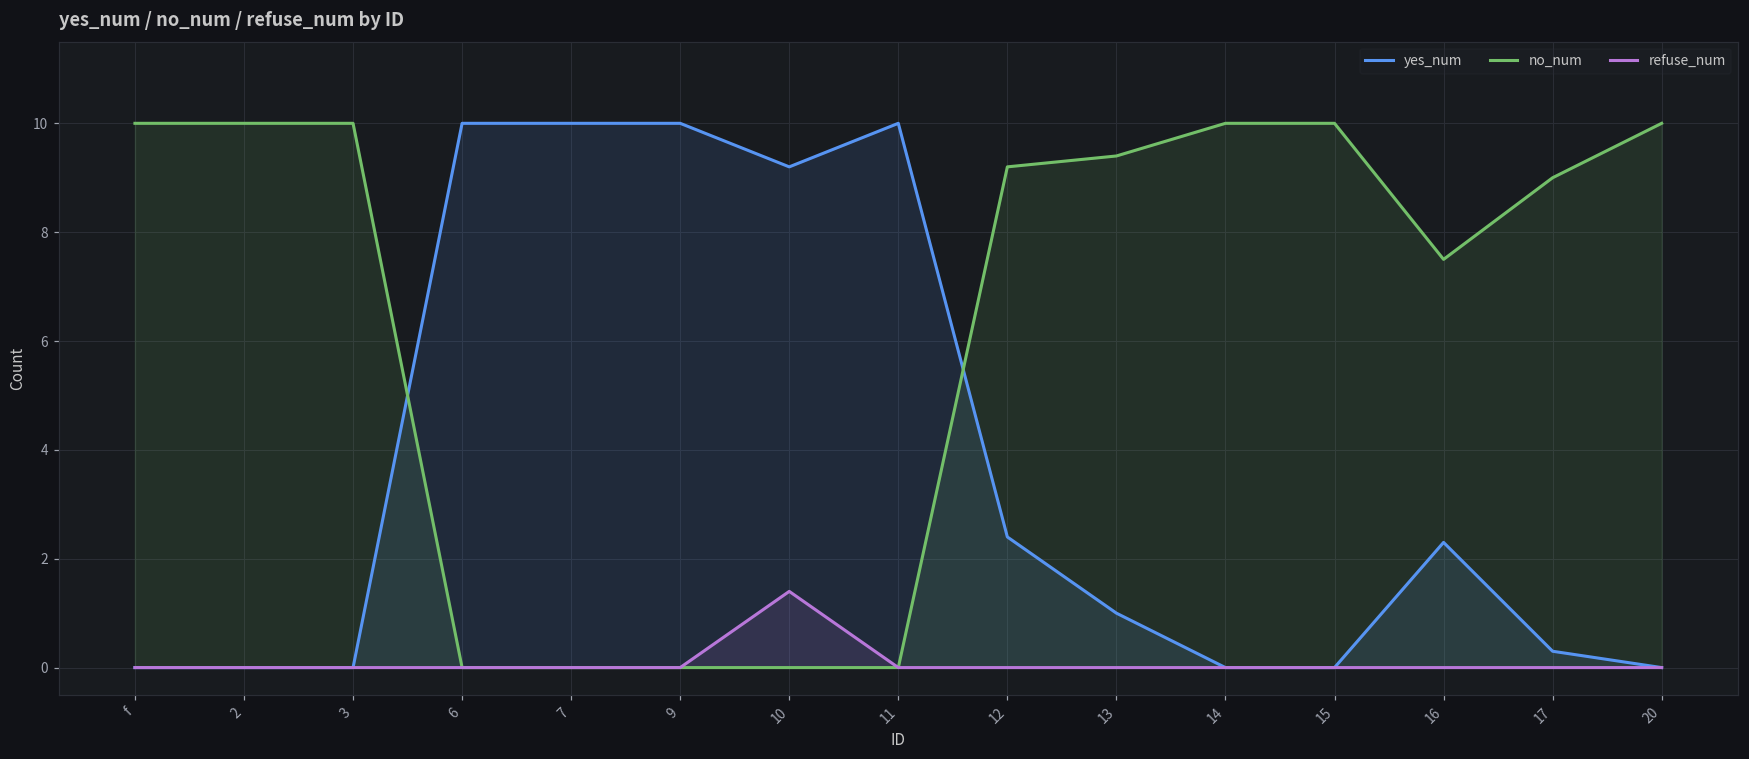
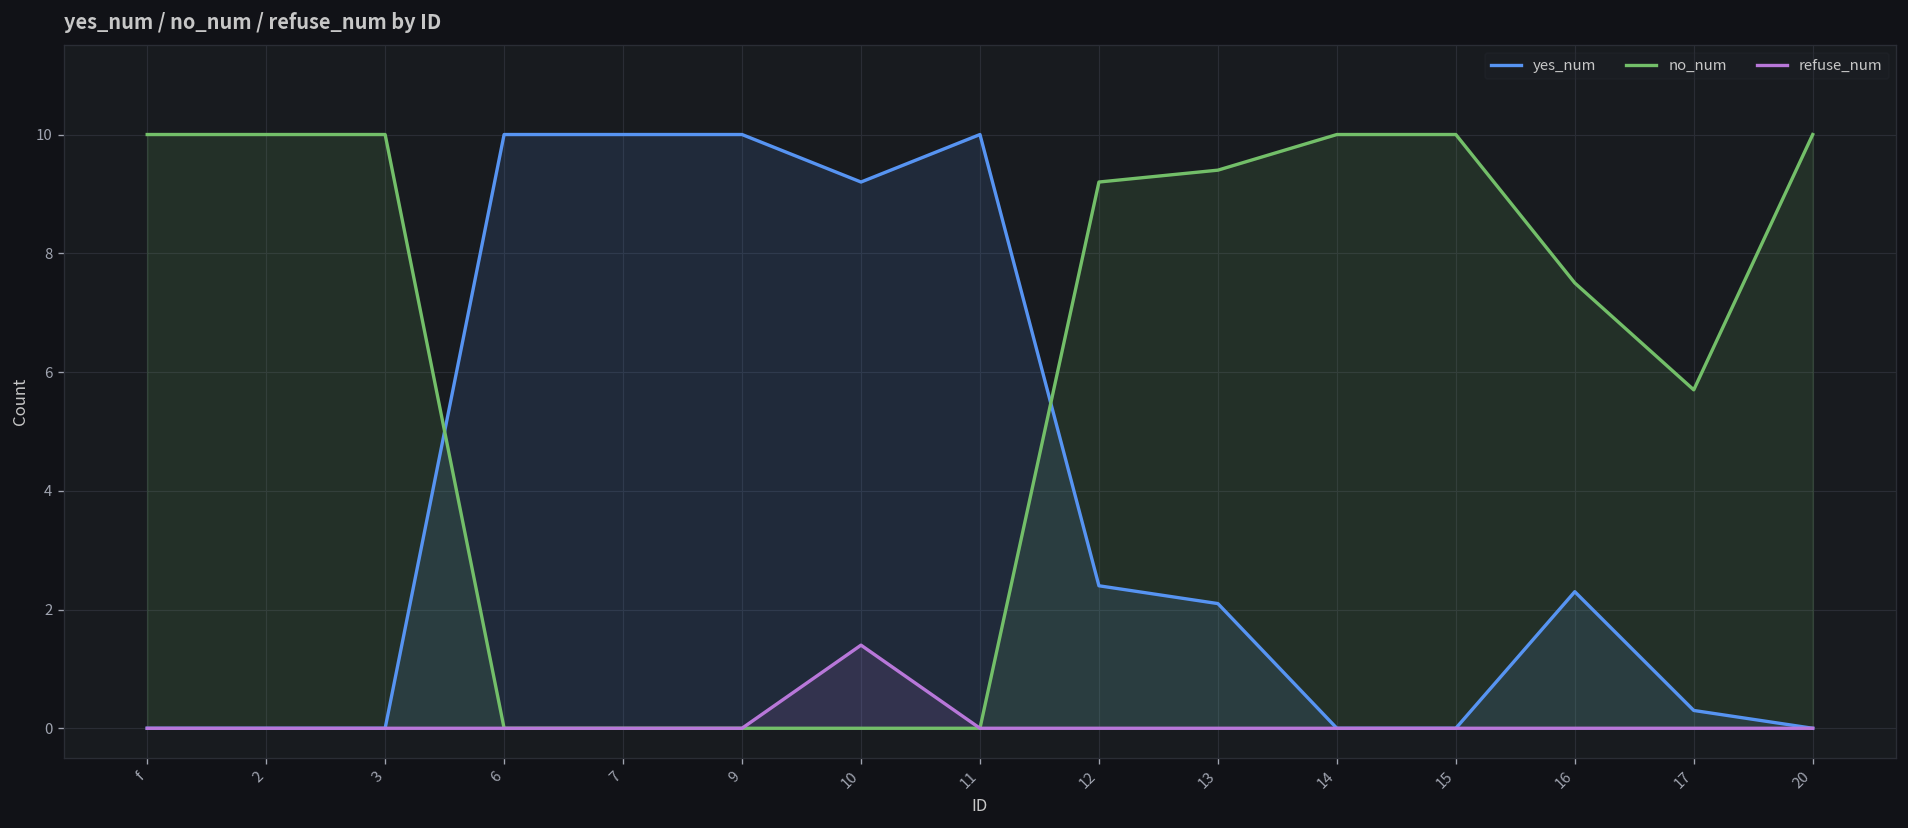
  {
    "yes_num": {
      "6": 10.0,
      "7": 10.0,
      "9": 10.0,
      "10": 9.2,
      "11": 10.0,
      "12": 2.4,
-     "13": 1.0,
+     "13": 2.1,
      "16": 2.3,
      "17": 0.3
    },
    "no_num": {
      "f": 10.0,
      "2": 10.0,
      "3": 10.0,
      "10": 0.0,
      "12": 9.2,
      "13": 9.4,
      "14": 10.0,
      "15": 10.0,
      "16": 7.5,
-     "17": 9.0,
+     "17": 5.7,
      "20": 10.0
    },
    "refuse_num": {
      "10": 1.4,
      "12": 0.0,
      "13": 0.0,
      "16": 0.0,
      "17": 0.0
    }
  }
